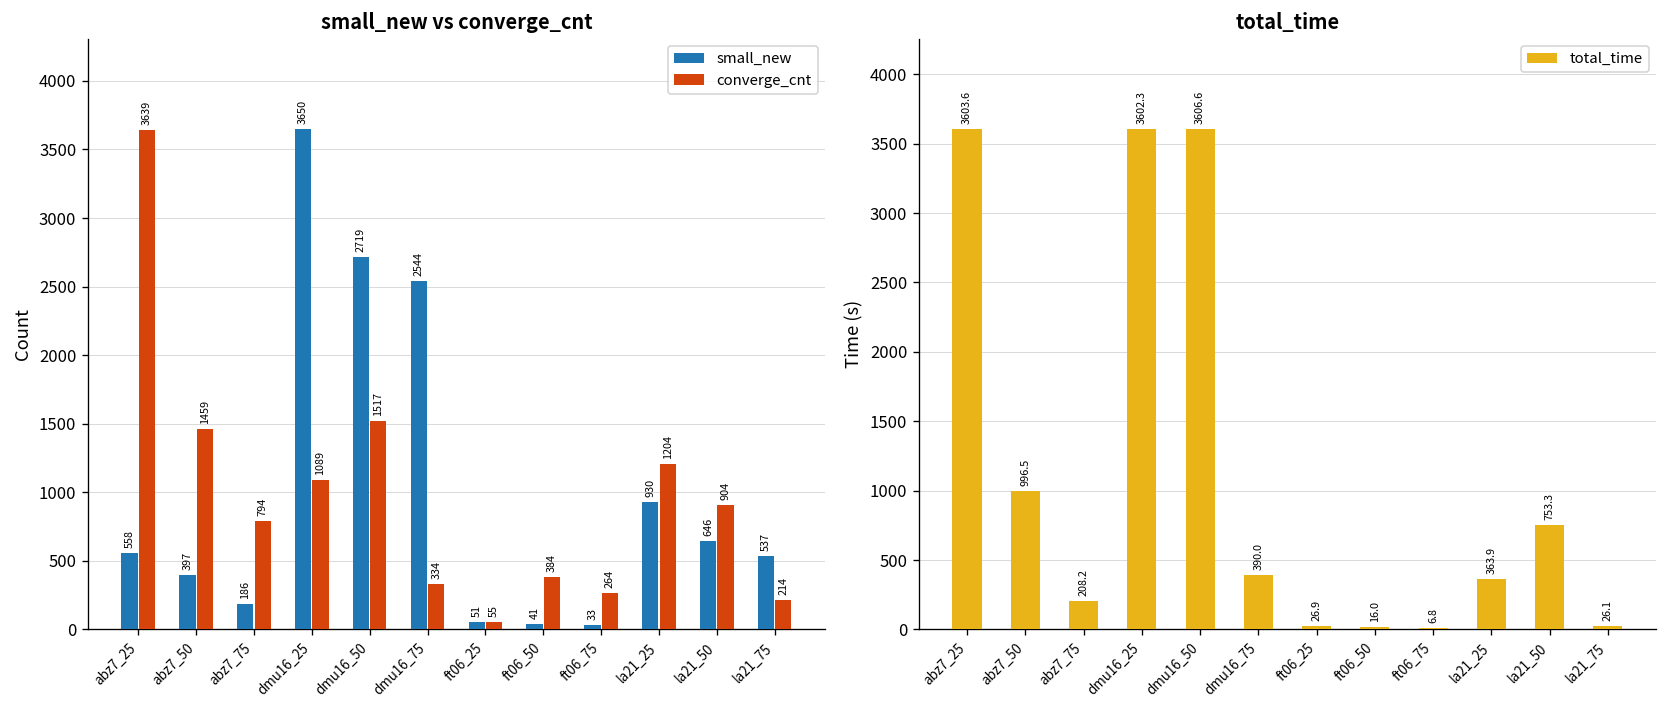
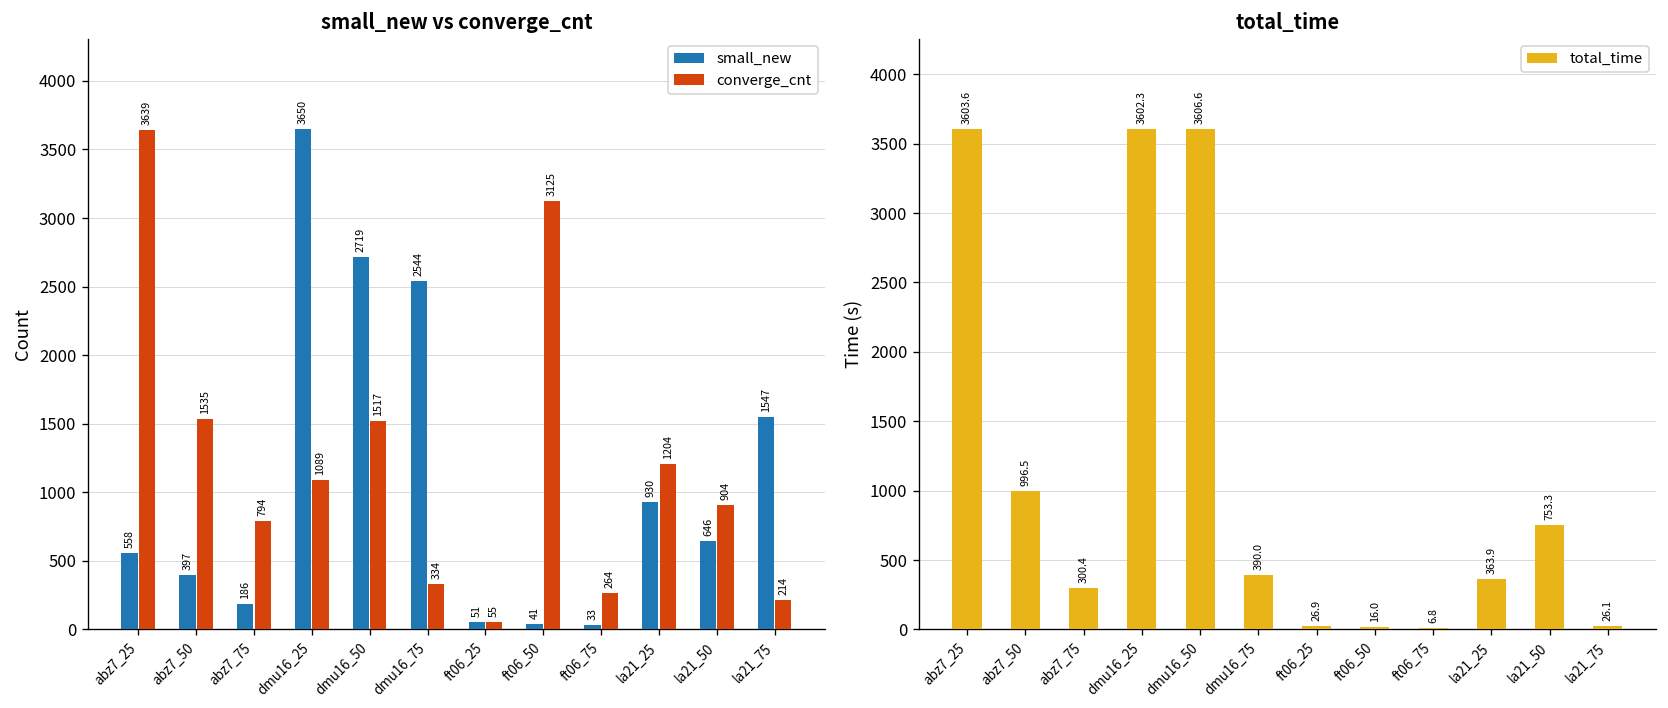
  {
    "small_new vs converge_cnt": {
      "small_new": {
        "abz7_25": 558,
        "abz7_50": 397,
        "abz7_75": 186,
        "dmu16_25": 3650,
        "dmu16_50": 2719,
        "dmu16_75": 2544,
        "ft06_25": 51,
        "ft06_50": 41,
        "ft06_75": 33,
        "la21_25": 930,
        "la21_50": 646,
-       "la21_75": 537
+       "la21_75": 1547
      },
      "converge_cnt": {
        "abz7_25": 3639,
-       "abz7_50": 1459,
+       "abz7_50": 1535,
        "abz7_75": 794,
        "dmu16_25": 1089,
        "dmu16_50": 1517,
        "dmu16_75": 334,
        "ft06_25": 55,
-       "ft06_50": 384,
+       "ft06_50": 3125,
        "ft06_75": 264,
        "la21_25": 1204,
        "la21_50": 904,
        "la21_75": 214
      }
    },
    "total_time": {
      "abz7_25": 3603.6,
      "abz7_50": 996.5,
-     "abz7_75": 208.2,
+     "abz7_75": 300.4,
      "dmu16_25": 3602.3,
      "dmu16_50": 3606.6,
      "dmu16_75": 390.0,
      "ft06_25": 26.9,
      "ft06_50": 16.0,
      "ft06_75": 6.8,
      "la21_25": 363.9,
      "la21_50": 753.3,
      "la21_75": 26.1
    }
  }
